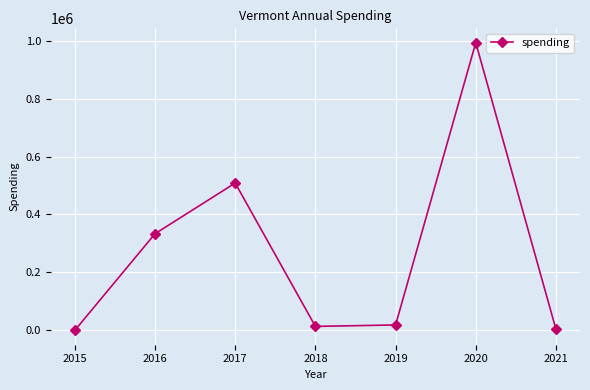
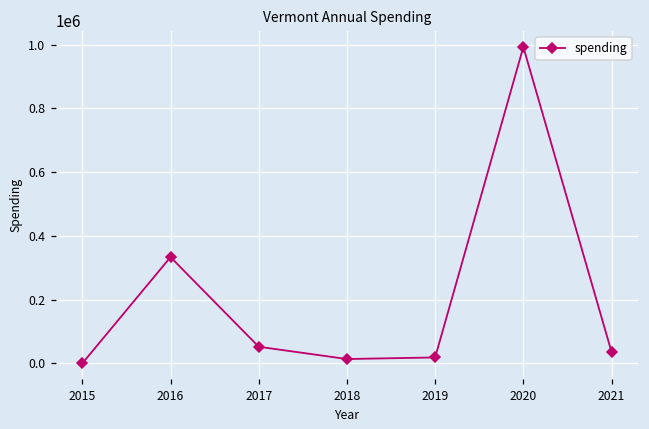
  {
    "2015": 0,
    "2016": 330000,
-   "2017": 510000,
+   "2017": 50000,
    "2018": 10000,
    "2019": 20000,
    "2020": 990000,
-   "2021": 0
+   "2021": 40000
  }
